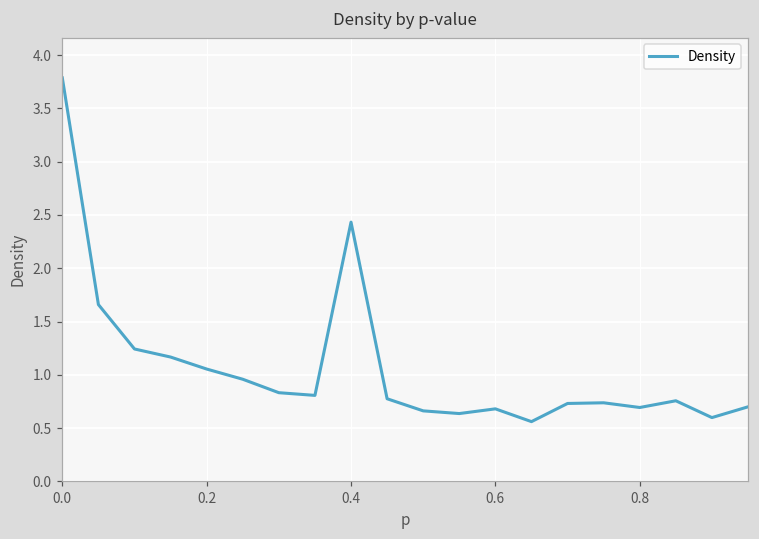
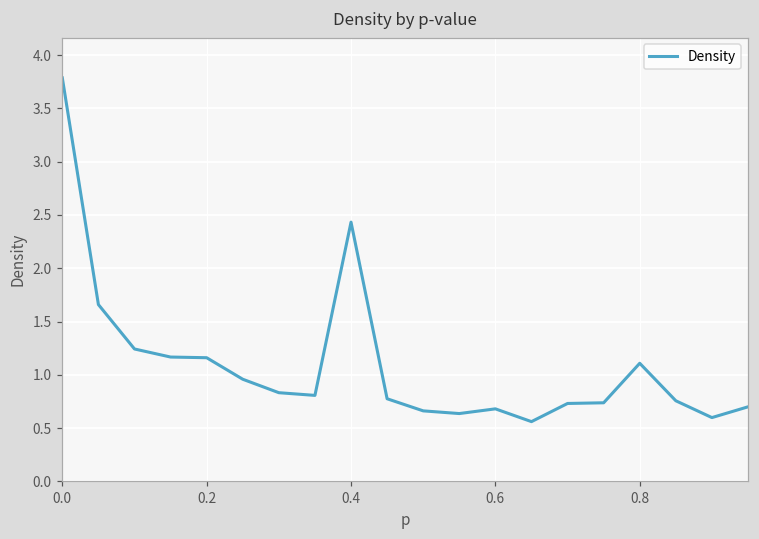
  {
    "0.0": 3.8,
-   "0.2": 1.1,
+   "0.2": 1.2,
    "0.4": 2.4,
    "0.6": 0.7,
-   "0.8": 0.7
+   "0.8": 1.1
  }
